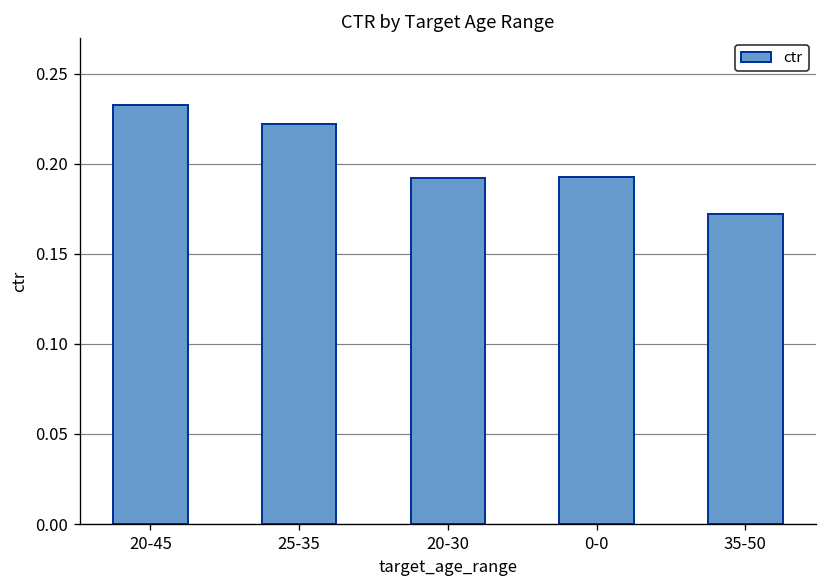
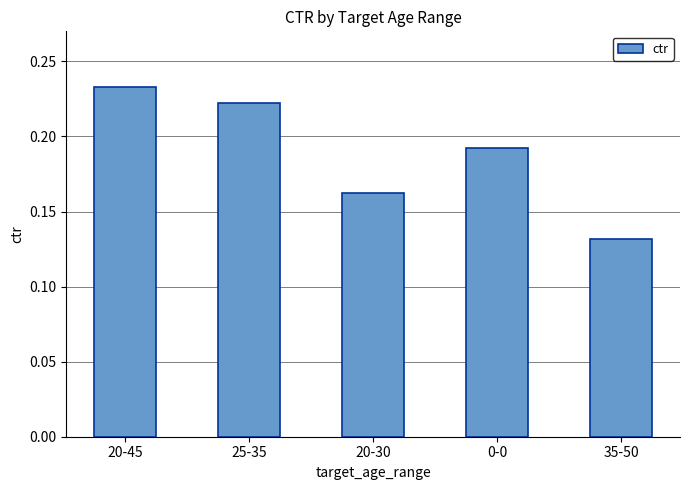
  {
    "20-45": 0.233,
    "25-35": 0.222,
-   "20-30": 0.192,
+   "20-30": 0.162,
    "0-0": 0.193,
-   "35-50": 0.172
+   "35-50": 0.132
  }
